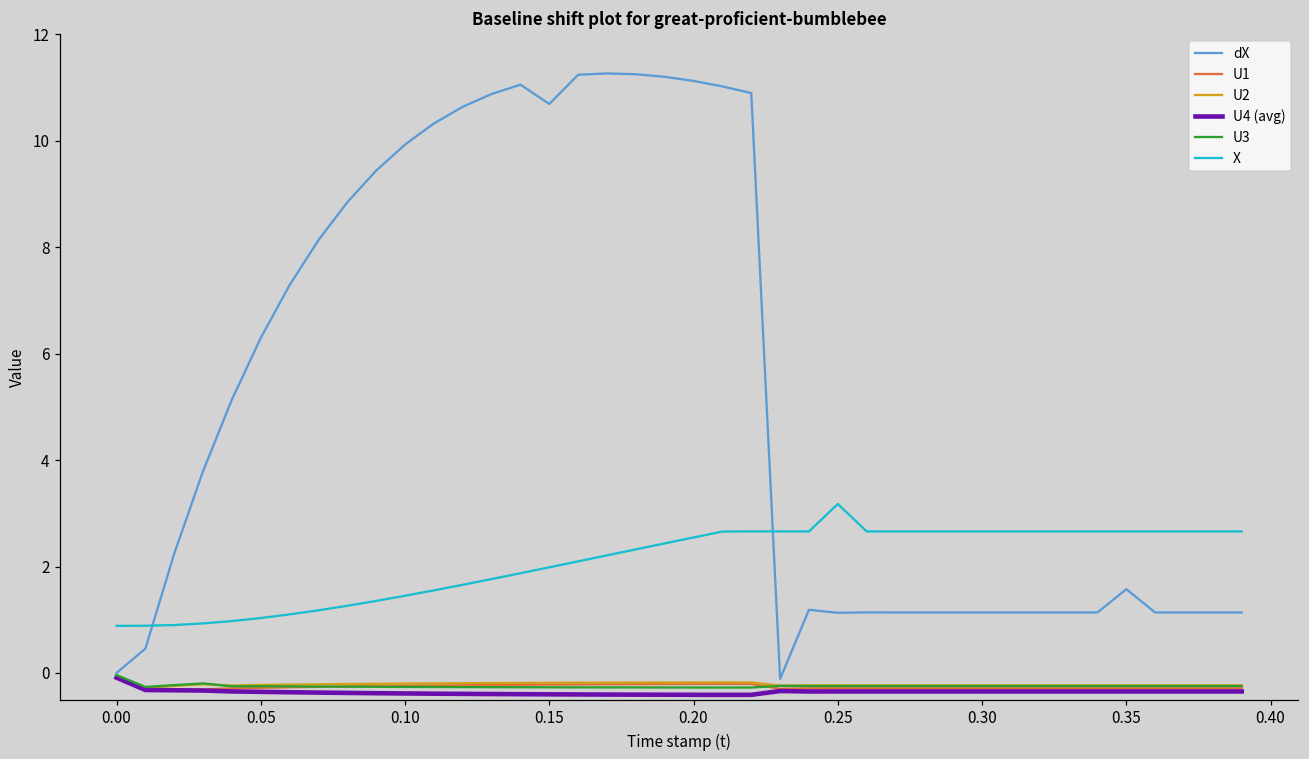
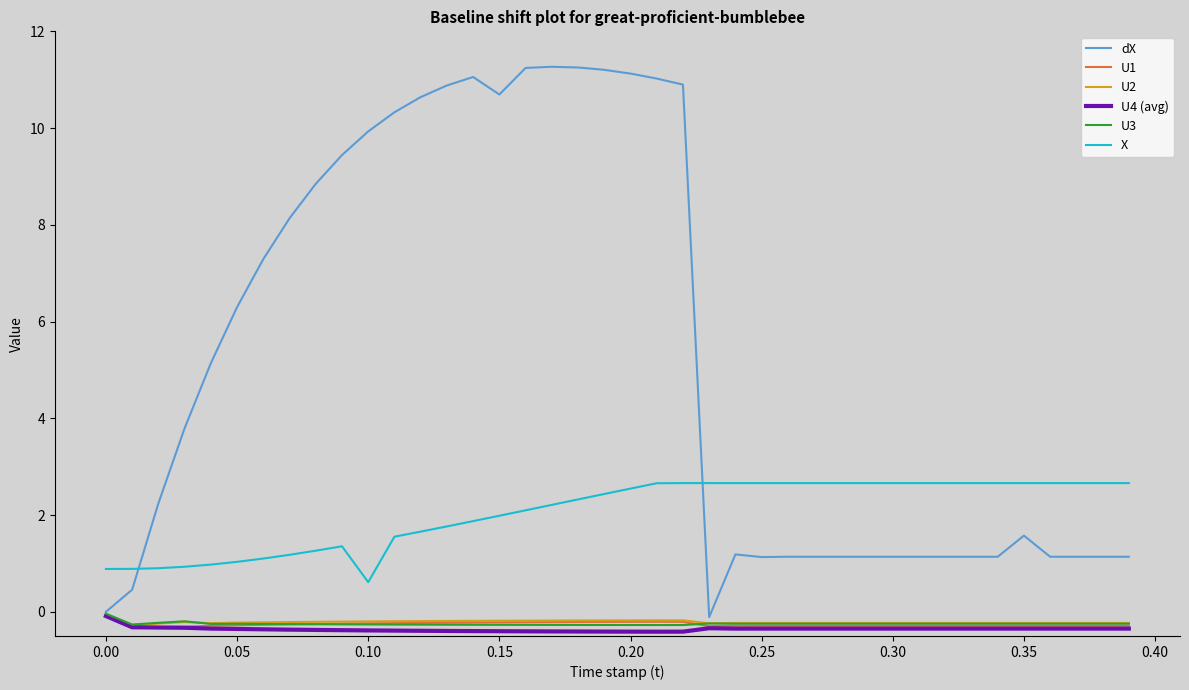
  {
    "dX": {
      "0.05": 6.3,
      "0.10": 9.9,
      "0.15": 10.7,
      "0.20": 11.1,
      "0.25": 1.1,
      "0.30": 1.1,
      "0.35": 1.6
    },
    "U4 (avg)": {
      "0.05": -0.4,
      "0.10": -0.4,
      "0.15": -0.4,
      "0.20": -0.4,
      "0.25": -0.3,
      "0.30": -0.3,
      "0.35": -0.3
    },
    "U3": {
      "0.20": -0.3
    },
    "X": {
      "0.00": 0.9,
      "0.05": 1.0,
-     "0.10": 1.5,
+     "0.10": 0.6,
      "0.15": 2.0,
      "0.20": 2.5,
-     "0.25": 3.2,
+     "0.25": 2.7,
      "0.30": 2.7,
      "0.35": 2.7
    }
  }
